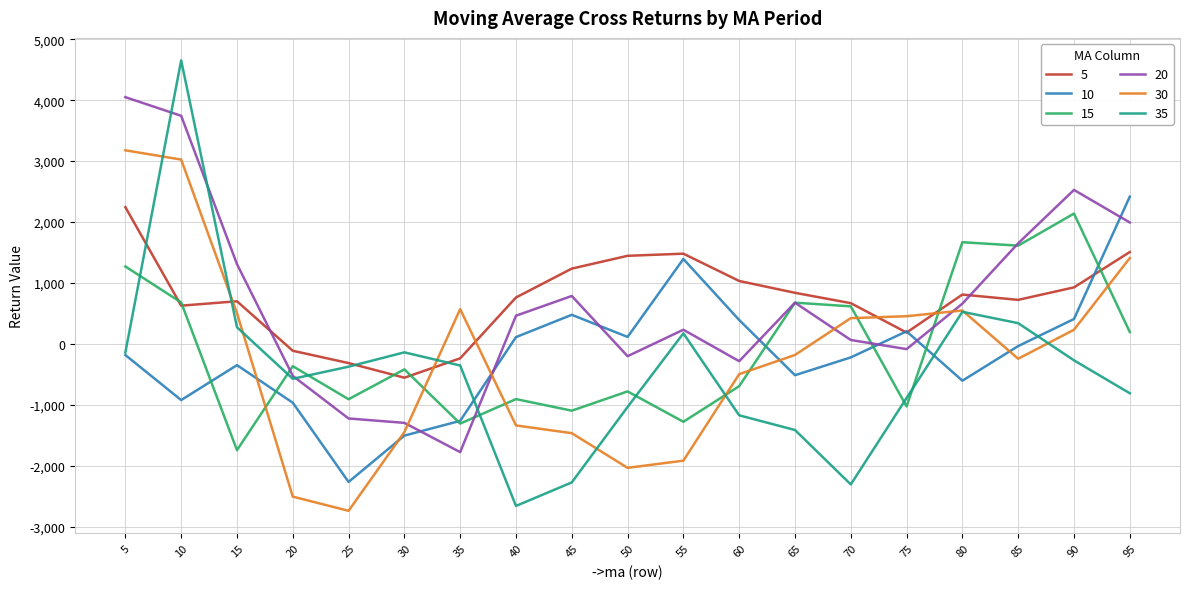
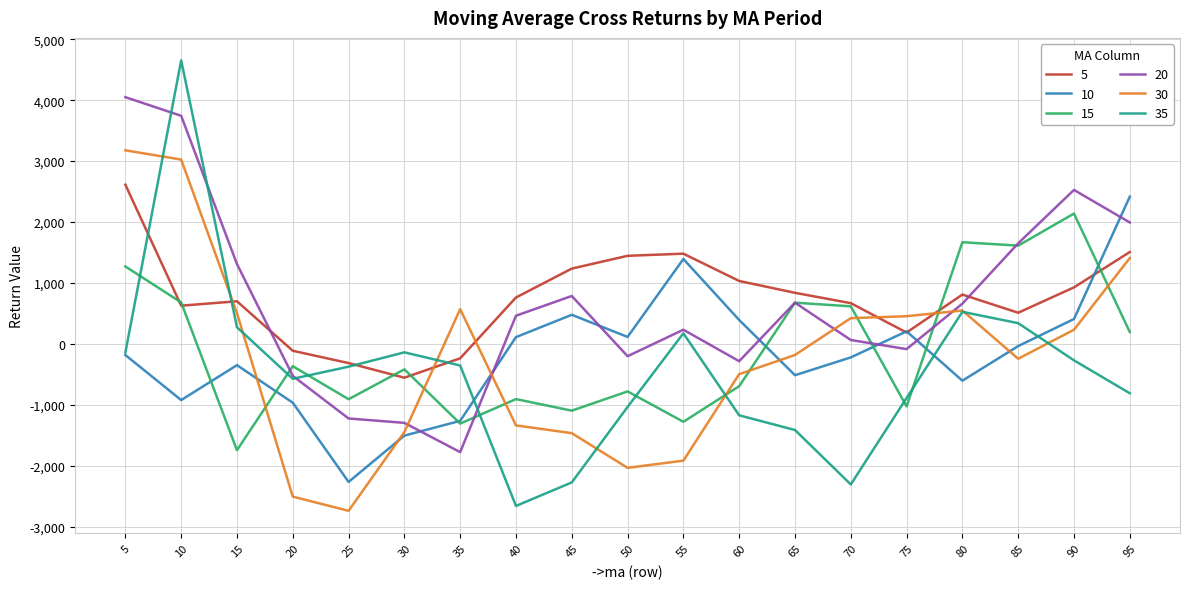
  {
    "5": {
-     "5": "2,200",
+     "5": "2,600",
      "10": "600",
      "15": "700",
      "20": "-100",
      "25": "-300",
      "30": "-600",
      "35": "-200",
      "40": "800",
      "45": "1,200",
      "50": "1,400",
      "55": "1,500",
      "60": "1,000",
      "65": "800",
      "70": "700",
      "80": "800",
-     "85": "700",
+     "85": "500",
      "90": "900",
      "95": "1,500"
    },
    "10": {
      "10": "-900",
      "15": "-300",
      "20": "-1,000",
      "25": "-2,300",
      "30": "-1,500",
      "35": "-1,300",
      "40": "100",
      "45": "500",
      "50": "100",
      "55": "1,400",
      "60": "400",
      "65": "-500",
      "70": "-200",
      "80": "-600",
      "85": "0",
      "90": "400",
      "95": "2,400"
    },
    "20": {
      "5": "4,000",
      "10": "3,700",
      "15": "1,300",
      "20": "-500",
      "25": "-1,200",
      "30": "-1,300",
      "35": "-1,800",
      "40": "500",
      "45": "800",
      "50": "-200",
      "55": "200",
      "60": "-300",
      "70": "100",
      "75": "-100",
      "80": "700",
      "90": "2,500",
      "95": "2,000"
    },
    "30": {
      "5": "3,200",
      "10": "3,000",
      "15": "500",
      "20": "-2,500",
      "25": "-2,700",
      "30": "-1,400",
      "35": "600",
      "40": "-1,300",
      "45": "-1,500",
      "50": "-2,000",
      "55": "-1,900",
      "60": "-500",
      "65": "-200",
      "70": "400",
      "75": "500",
      "85": "-200",
      "90": "200",
      "95": "1,400"
    }
  }
